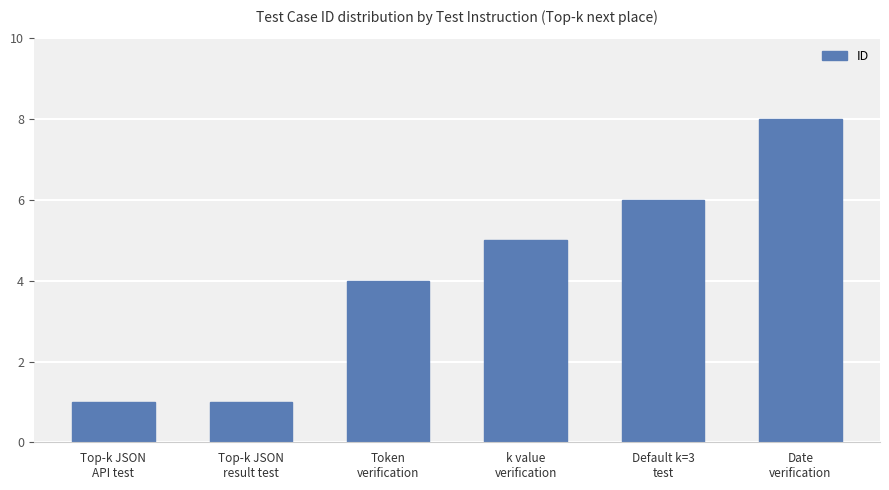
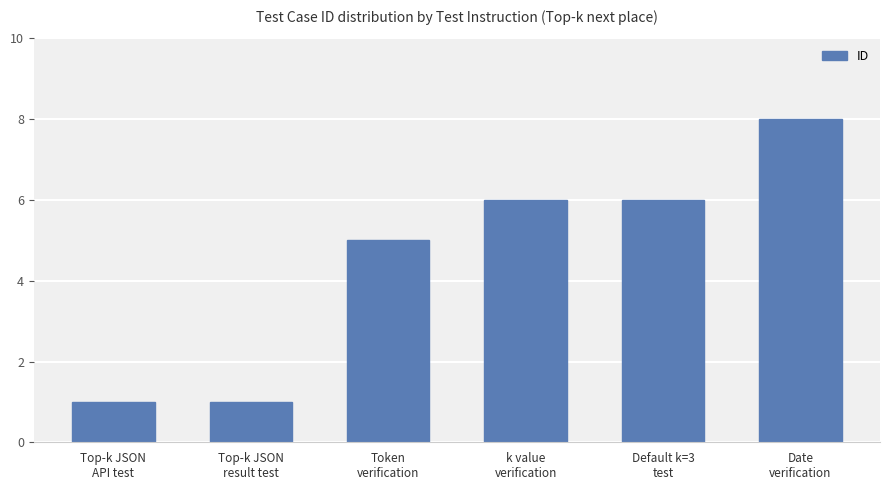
  {
    "Top-k JSON API test": 1,
    "Top-k JSON result test": 1,
-   "Token verification": 4,
-   "k value verification": 5,
+   "Token verification": 5,
+   "k value verification": 6,
    "Default k=3 test": 6,
    "Date verification": 8
  }
